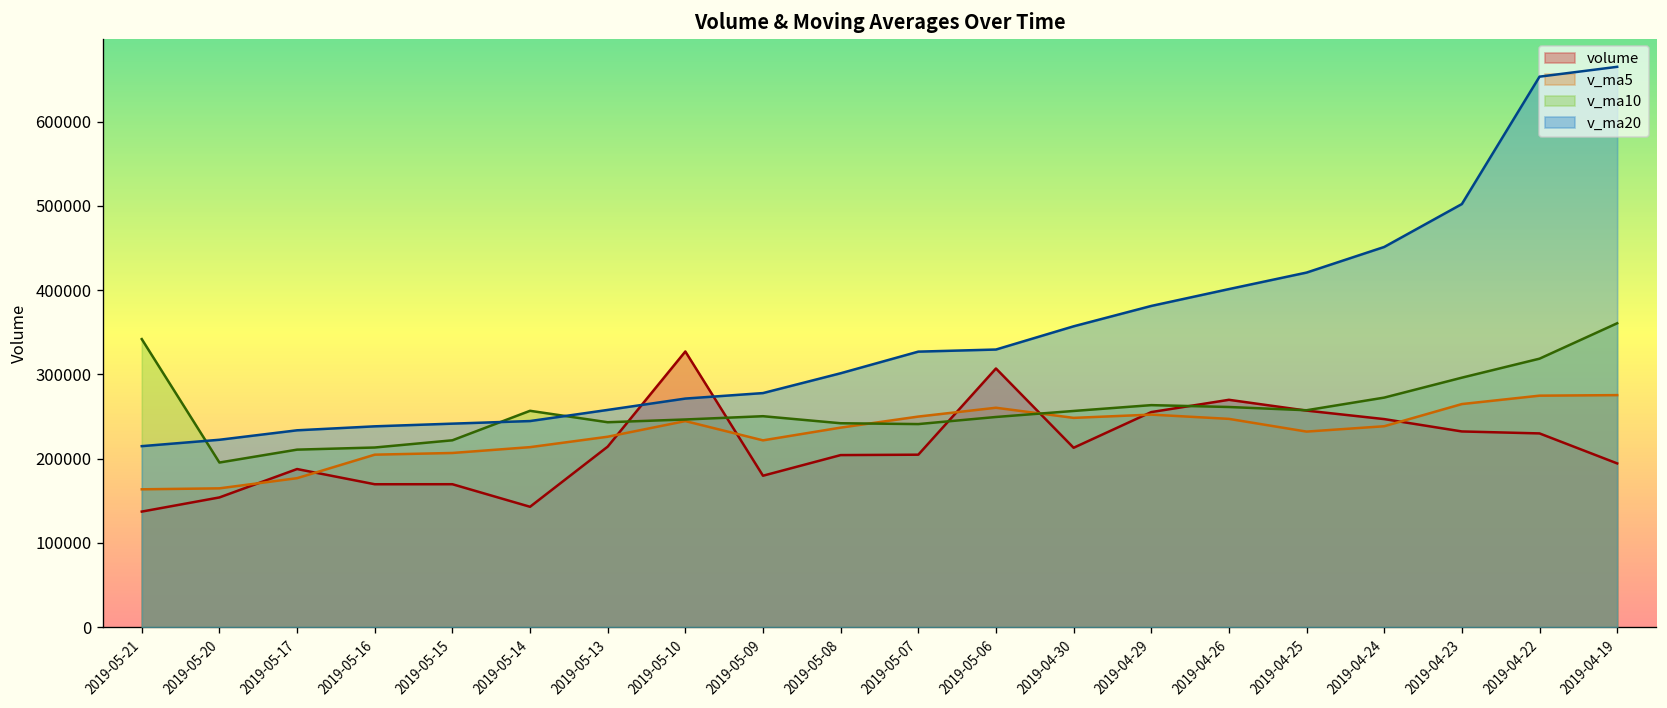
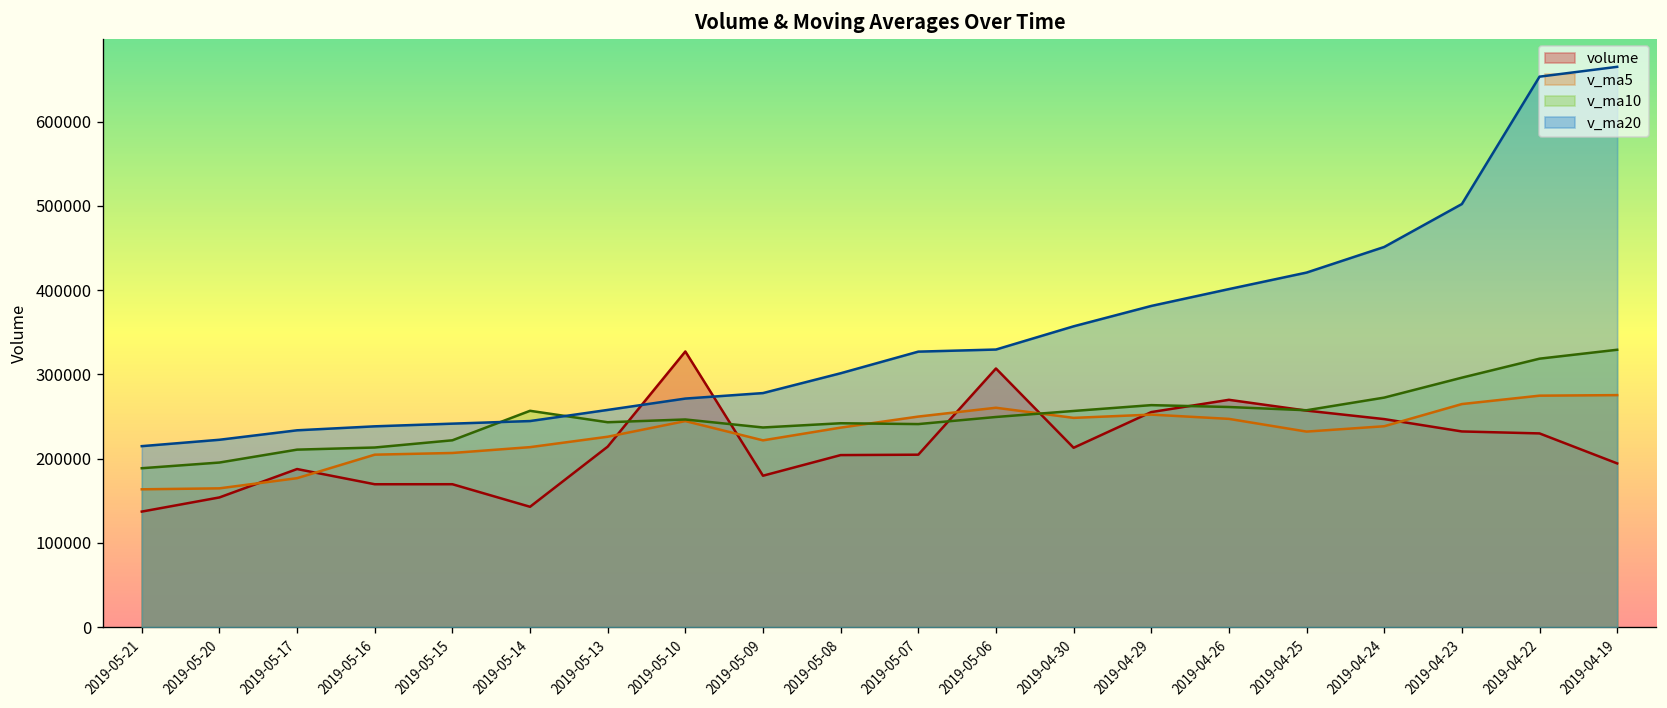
  {
    "v_ma10": {
-     "2019-05-21": 340000,
+     "2019-05-21": 190000,
      "2019-05-20": 200000,
      "2019-05-17": 210000,
      "2019-05-16": 210000,
      "2019-05-15": 220000,
      "2019-05-14": 260000,
      "2019-05-13": 240000,
-     "2019-05-09": 250000,
+     "2019-05-09": 240000,
      "2019-05-08": 240000,
      "2019-05-07": 240000,
      "2019-05-06": 250000,
      "2019-04-30": 260000,
      "2019-04-29": 260000,
      "2019-04-26": 260000,
      "2019-04-24": 270000,
      "2019-04-23": 300000,
      "2019-04-22": 320000,
-     "2019-04-19": 360000
+     "2019-04-19": 330000
    },
    "v_ma20": {
      "2019-05-21": 210000,
      "2019-05-20": 220000,
      "2019-05-17": 230000,
      "2019-05-16": 240000,
      "2019-05-15": 240000,
      "2019-05-14": 240000,
      "2019-05-13": 260000,
      "2019-05-10": 270000,
      "2019-05-09": 280000,
      "2019-05-08": 300000,
      "2019-05-07": 330000,
      "2019-05-06": 330000,
      "2019-04-30": 360000,
      "2019-04-29": 380000,
      "2019-04-26": 400000,
      "2019-04-25": 420000,
      "2019-04-24": 450000,
      "2019-04-23": 500000
    }
  }
